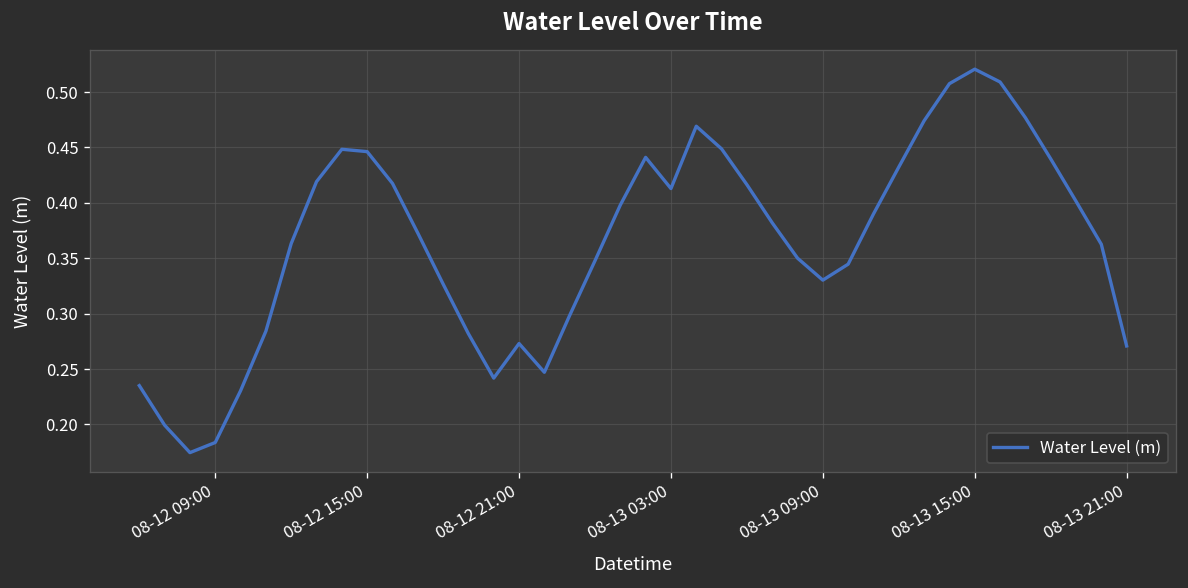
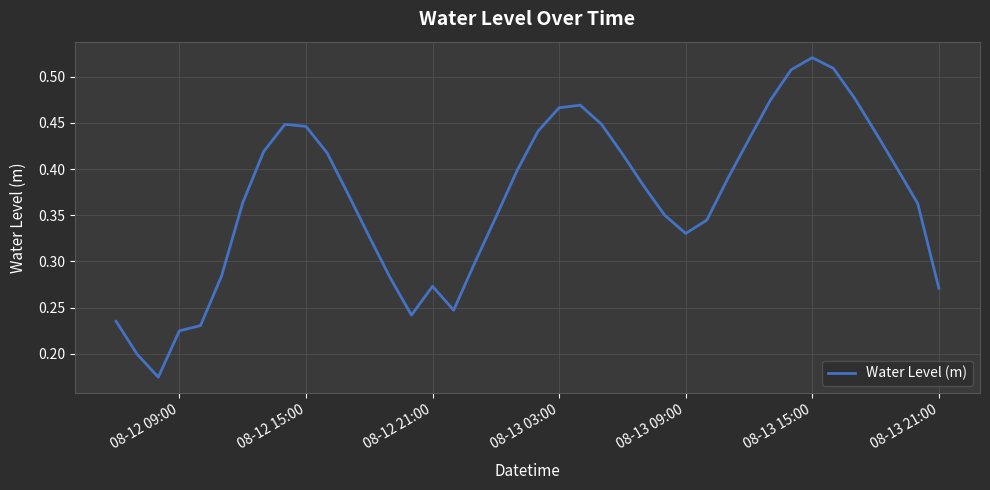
  {
-   "08-12 09:00": 0.18,
+   "08-12 09:00": 0.22,
    "08-12 15:00": 0.45,
    "08-12 21:00": 0.27,
-   "08-13 03:00": 0.41,
+   "08-13 03:00": 0.47,
    "08-13 09:00": 0.33,
    "08-13 15:00": 0.52,
    "08-13 21:00": 0.27
  }
